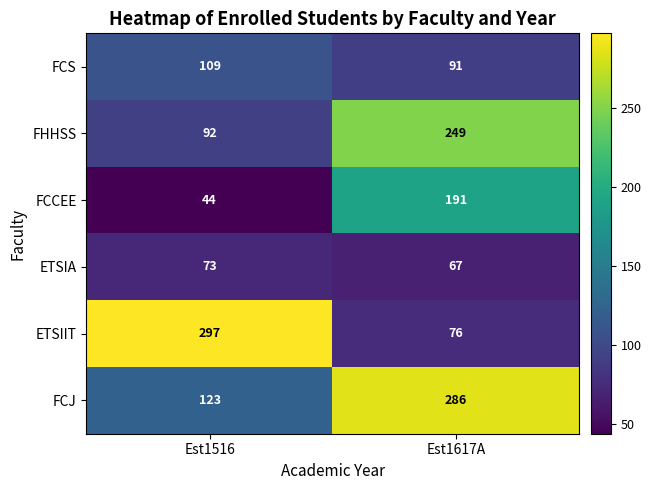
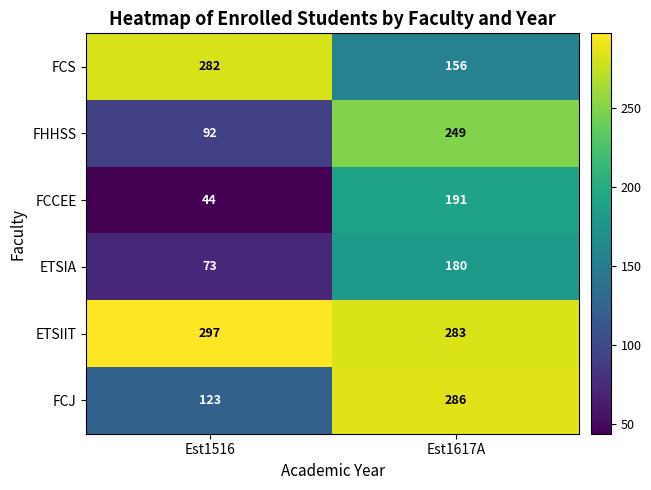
  {
    "FCS": {
-     "Est1516": 109,
-     "Est1617A": 91
+     "Est1516": 282,
+     "Est1617A": 156
    },
    "FHHSS": {
      "Est1516": 92,
      "Est1617A": 249
    },
    "FCCEE": {
      "Est1516": 44,
      "Est1617A": 191
    },
    "ETSIA": {
      "Est1516": 73,
-     "Est1617A": 67
+     "Est1617A": 180
    },
    "ETSIIT": {
      "Est1516": 297,
-     "Est1617A": 76
+     "Est1617A": 283
    },
    "FCJ": {
      "Est1516": 123,
      "Est1617A": 286
    }
  }
